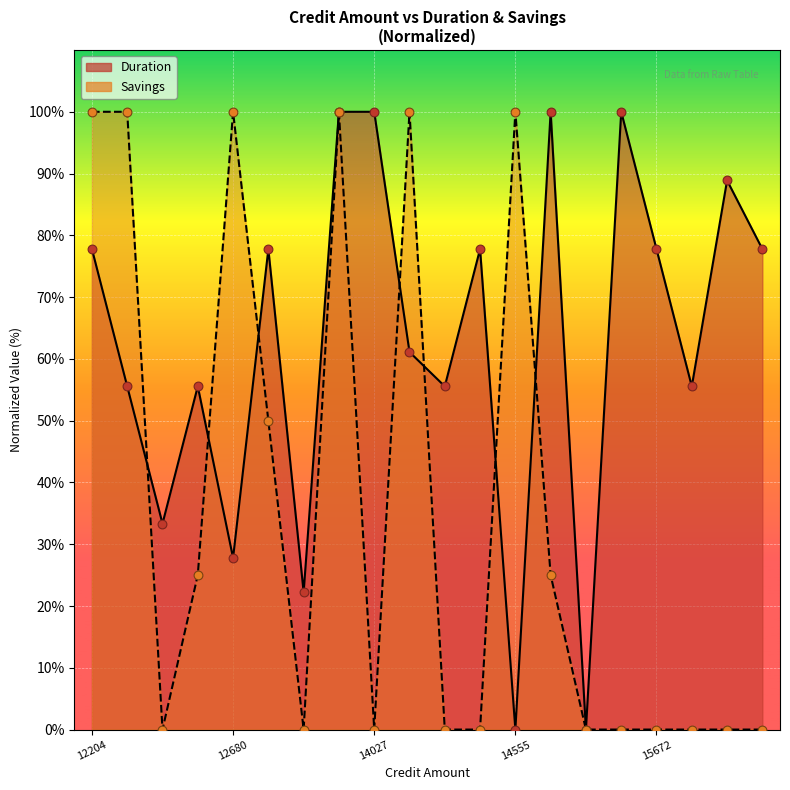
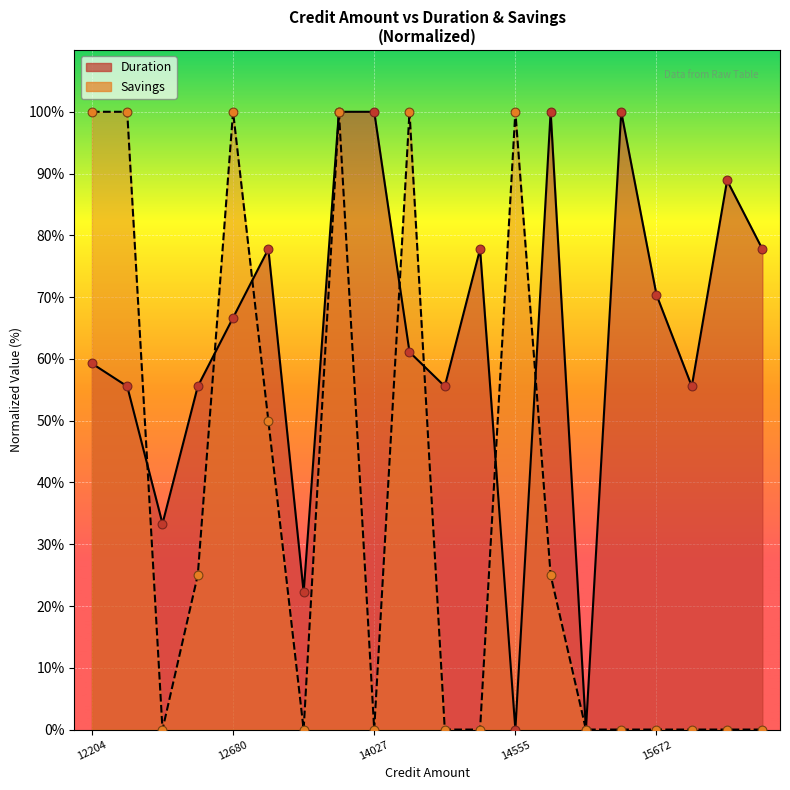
  {
    "Duration": {
-     "12204": "78%",
-     "12680": "28%",
+     "12204": "59%",
+     "12680": "67%",
      "14027": "100%",
      "14555": "0%",
-     "15672": "78%"
+     "15672": "70%"
    },
    "Savings": {
      "12204": "100%",
      "12680": "100%",
      "14027": "0%",
      "14555": "100%",
      "15672": "0%"
    }
  }
